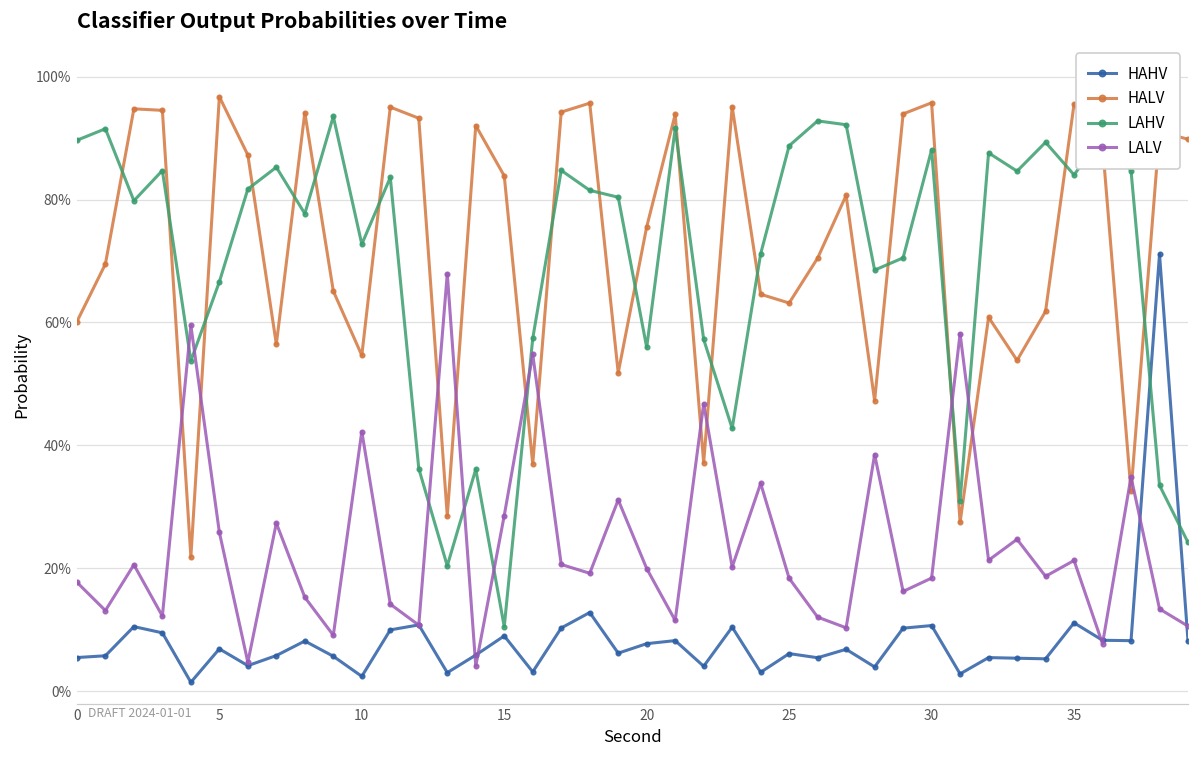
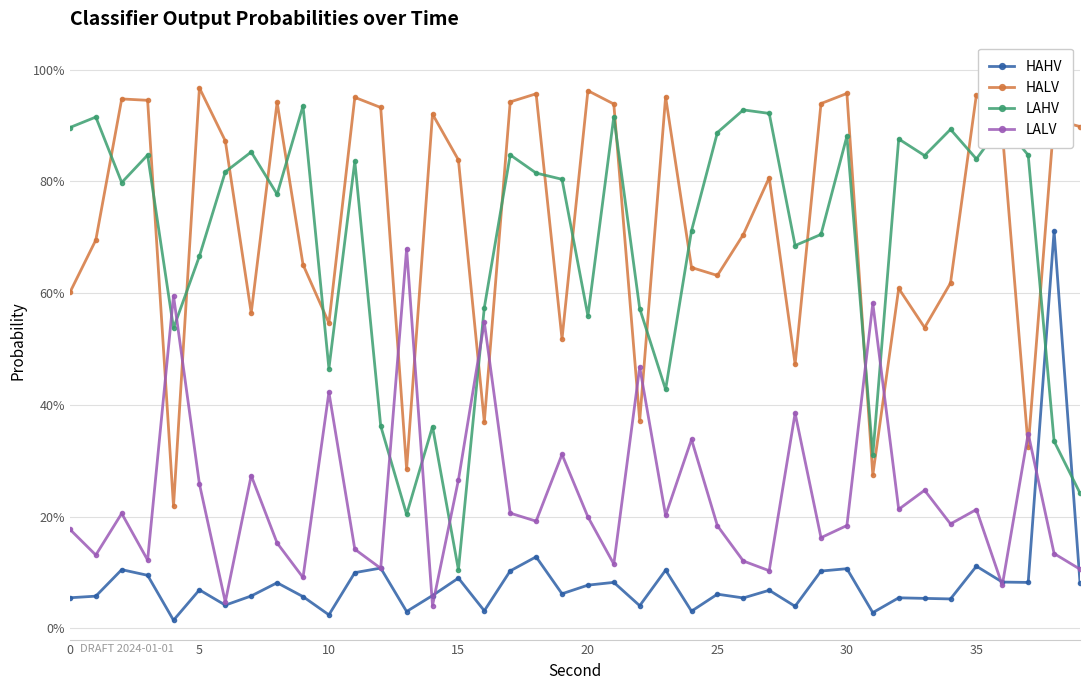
  {
    "HAHV": {
      "0": "5%",
      "5": "7%",
      "10": "2%",
      "15": "9%",
      "20": "8%",
      "25": "6%",
      "30": "11%",
      "35": "11%"
    },
    "HALV": {
      "0": "60%",
      "5": "97%",
      "10": "55%",
      "15": "84%",
-     "20": "76%",
+     "20": "96%",
      "25": "63%",
      "30": "96%",
      "35": "96%"
    },
    "LAHV": {
      "0": "90%",
      "5": "67%",
-     "10": "73%",
+     "10": "47%",
      "15": "11%",
      "20": "56%",
      "25": "89%",
      "30": "88%",
      "35": "84%"
    },
    "LALV": {
      "0": "18%",
      "5": "26%",
      "10": "42%",
-     "15": "29%",
+     "15": "27%",
      "20": "20%",
      "25": "18%",
      "30": "18%",
      "35": "21%"
    }
  }
